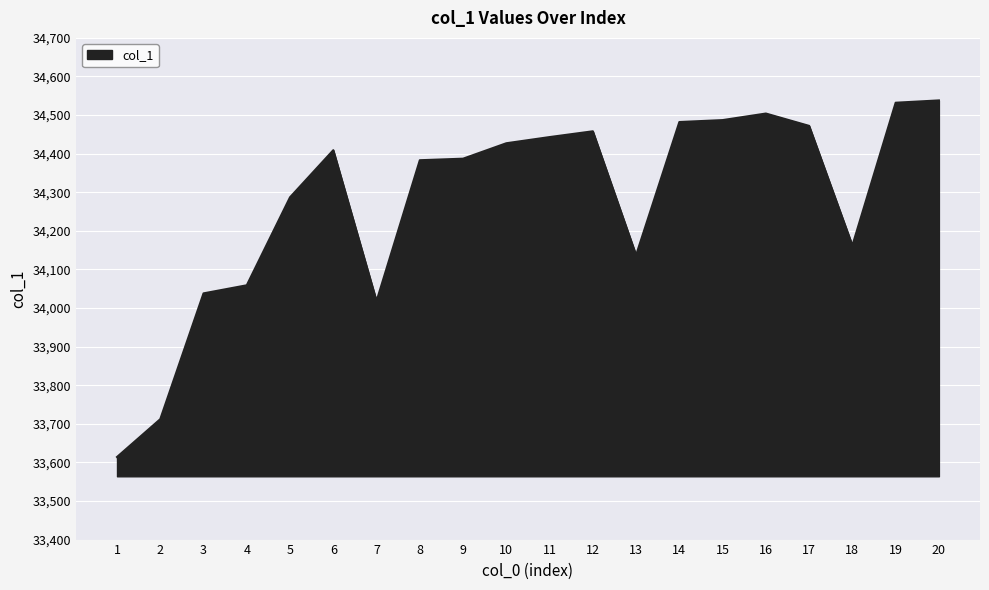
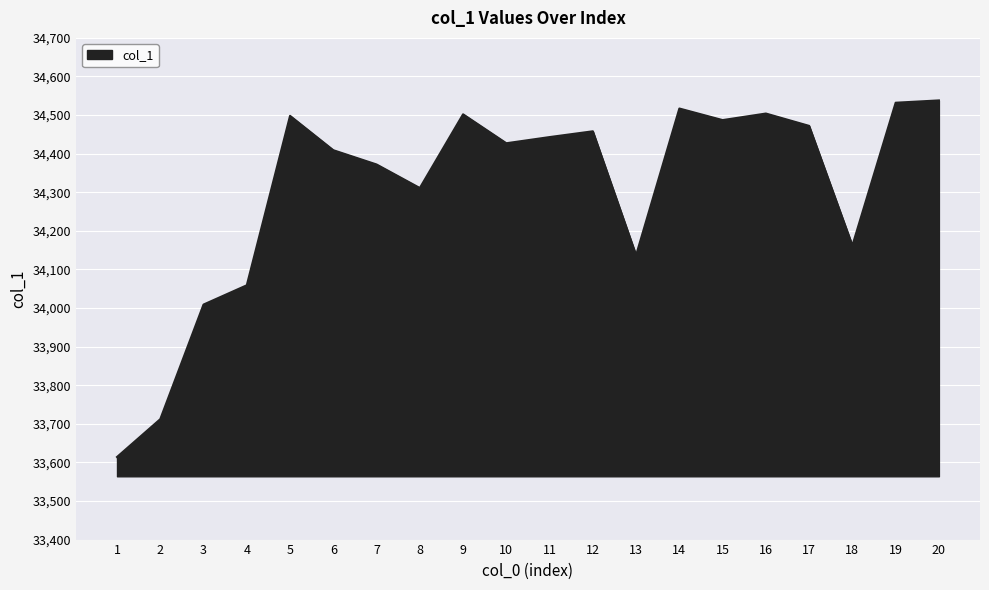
  {
    "1": "33,610",
    "2": "33,710",
-   "3": "34,040",
+   "3": "34,010",
    "4": "34,060",
-   "5": "34,290",
+   "5": "34,500",
    "6": "34,410",
-   "7": "34,020",
-   "8": "34,380",
-   "9": "34,390",
+   "7": "34,370",
+   "8": "34,310",
+   "9": "34,500",
    "10": "34,430",
    "11": "34,440",
    "12": "34,460",
    "13": "34,140",
-   "14": "34,480",
+   "14": "34,520",
    "15": "34,490",
    "16": "34,500",
    "17": "34,470",
    "18": "34,160",
    "19": "34,530",
    "20": "34,540"
  }
